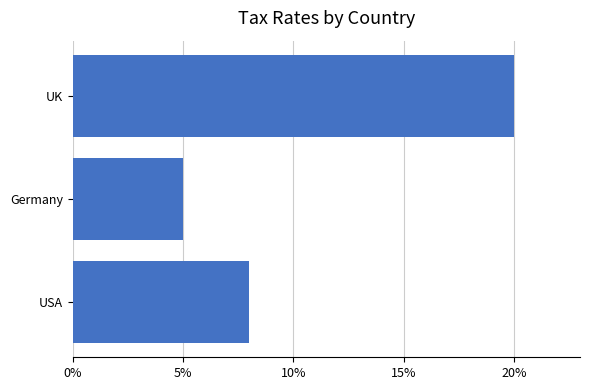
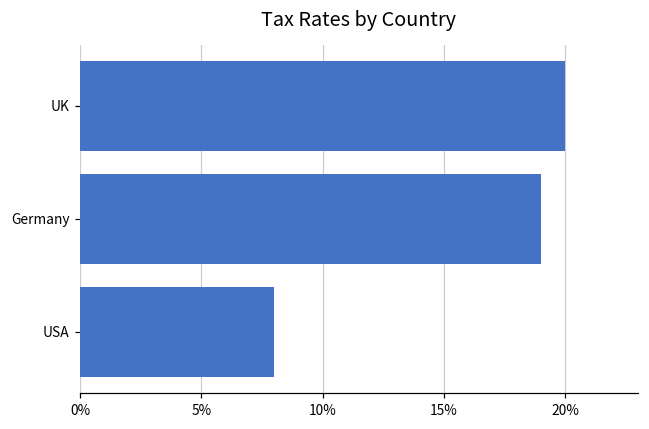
  {
    "UK": "20.0%",
-   "Germany": "5.0%",
+   "Germany": "19.0%",
    "USA": "8.0%"
  }
